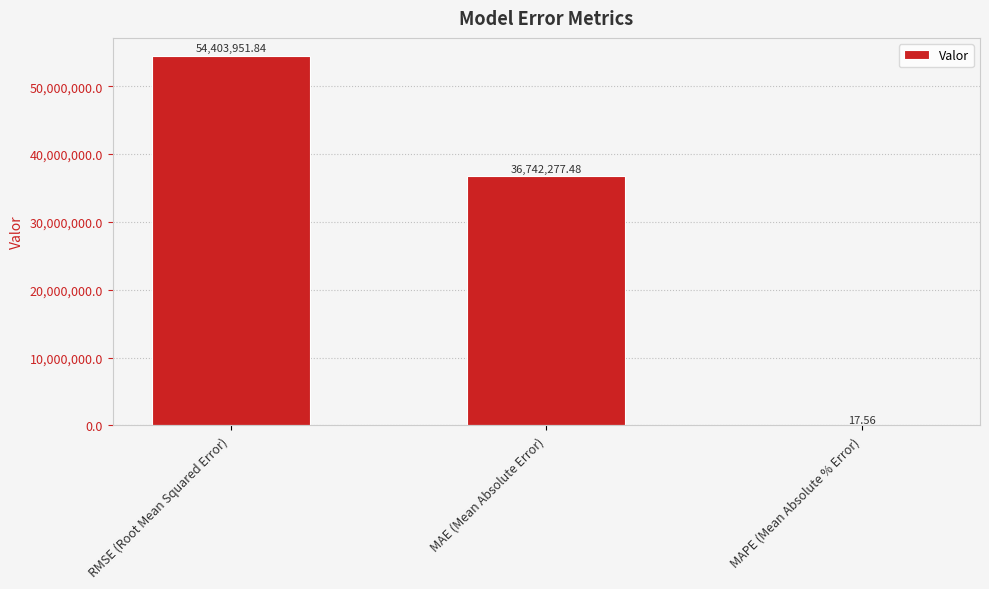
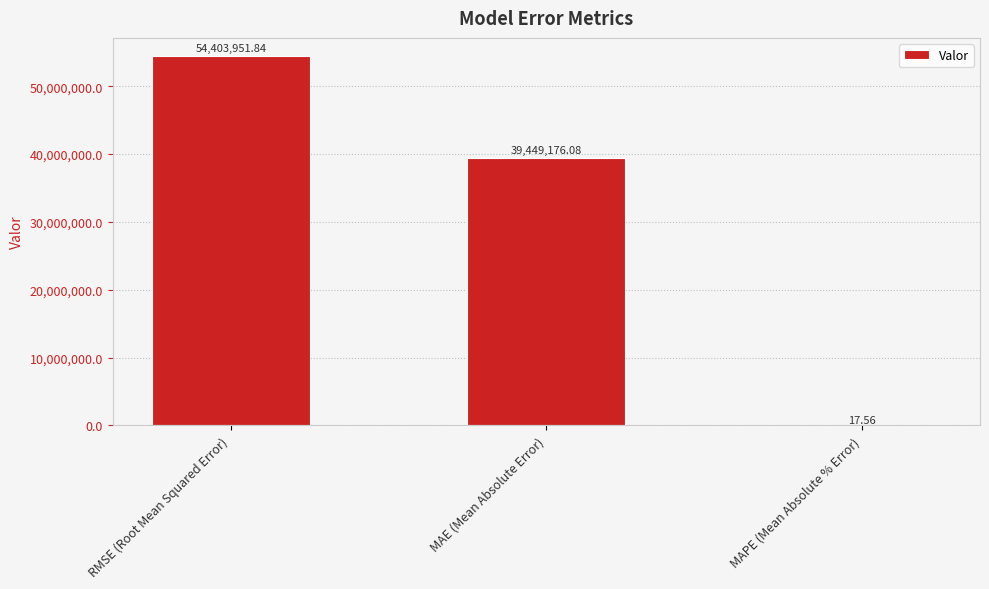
  {
    "RMSE (Root Mean Squared Error)": "54,403,951.84",
-   "MAE (Mean Absolute Error)": "36,742,277.48",
+   "MAE (Mean Absolute Error)": "39,449,176.08",
    "MAPE (Mean Absolute % Error)": "17.56"
  }
